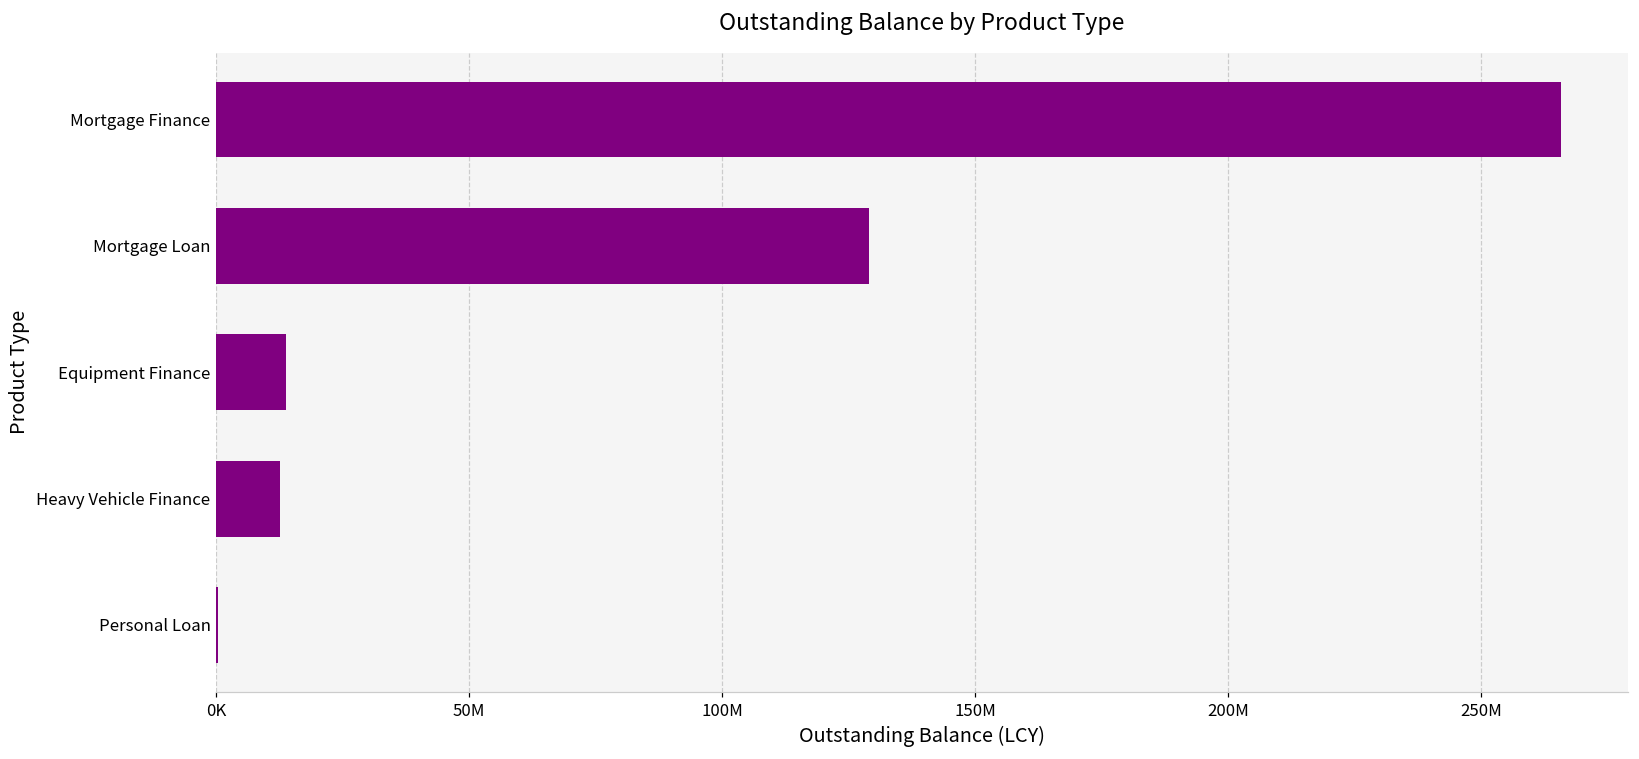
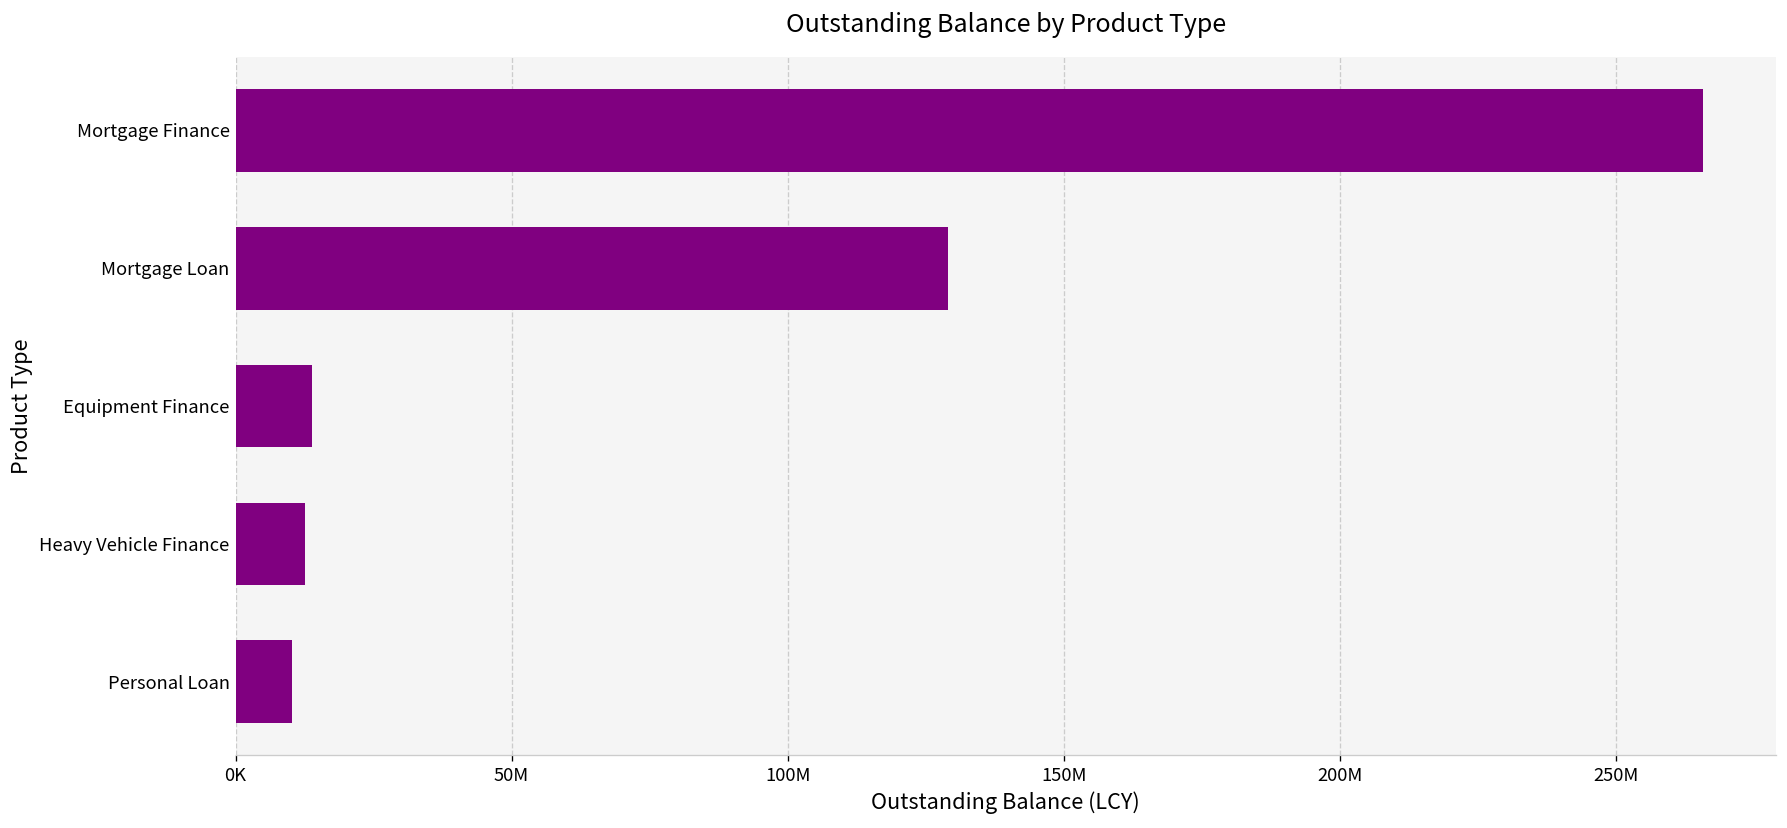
  {
    "Mortgage Finance": 266000000,
    "Mortgage Loan": 129000000,
    "Equipment Finance": 14000000,
    "Heavy Vehicle Finance": 13000000,
-   "Personal Loan": 0
+   "Personal Loan": 10000000
  }
